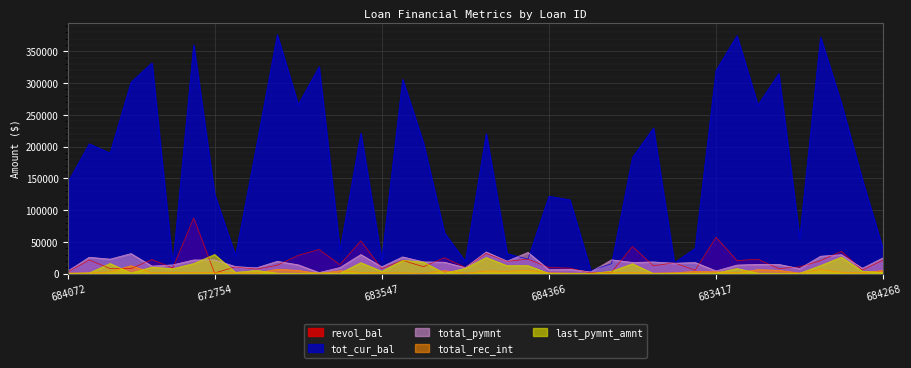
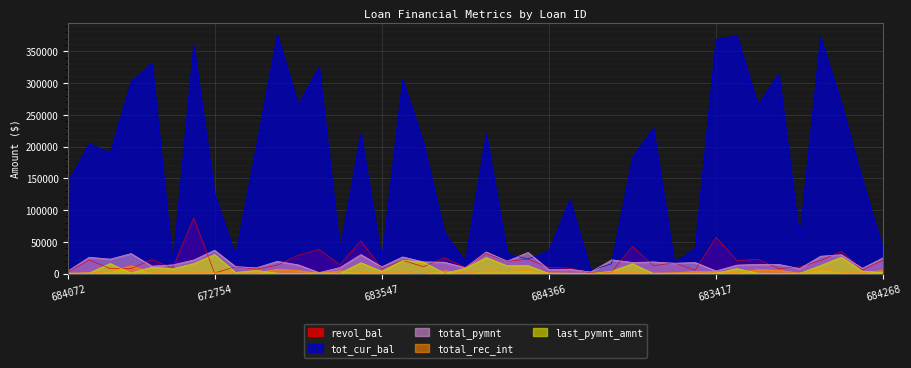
  {
    "revol_bal": {
      "683417": 60000
    },
    "tot_cur_bal": {
      "684072": 140000,
      "672754": 120000,
      "683547": 20000,
-     "684366": 120000,
-     "683417": 320000,
+     "684366": 40000,
+     "683417": 370000,
      "684268": 40000
    },
    "total_pymnt": {
-     "672754": 20000
+     "672754": 40000
    },
    "last_pymnt_amnt": {
      "672754": 30000
    }
  }
